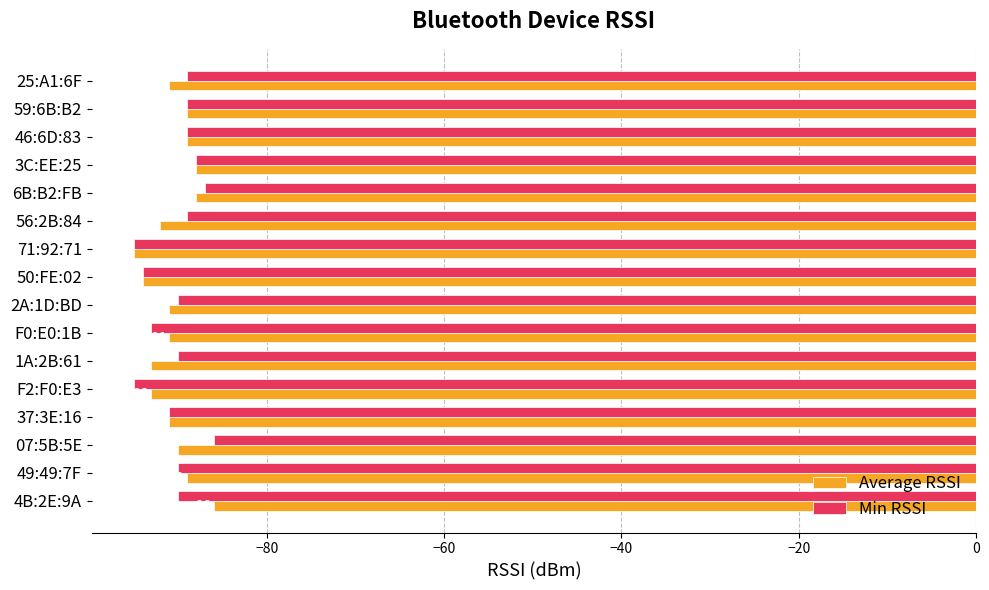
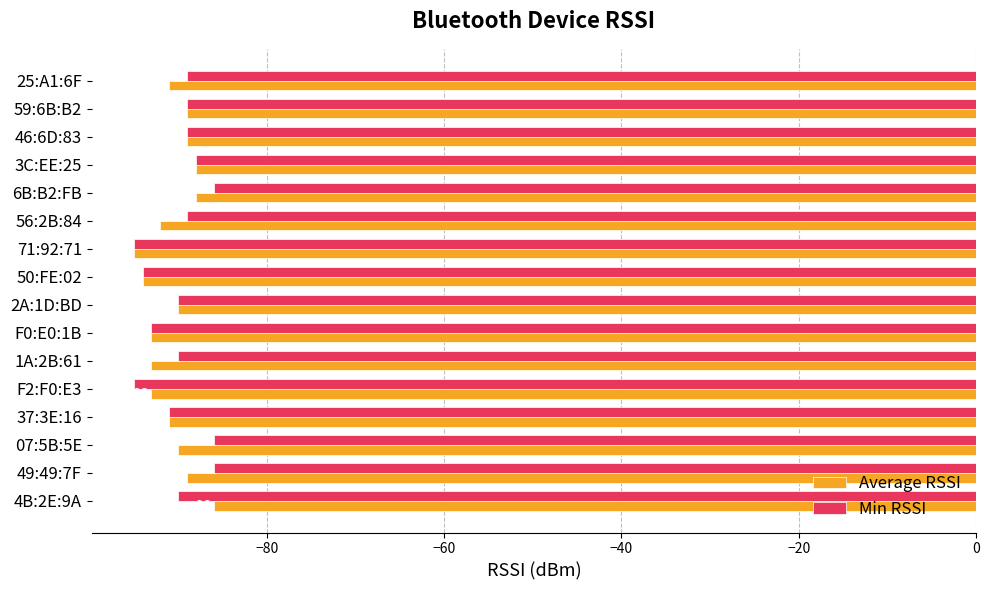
  {
    "Average RSSI": {
      "25:A1:6F": -91,
      "59:6B:B2": -89,
      "46:6D:83": -89,
      "3C:EE:25": -88,
      "6B:B2:FB": -88,
      "56:2B:84": -92,
      "71:92:71": -95,
      "50:FE:02": -94,
-     "2A:1D:BD": -91,
-     "F0:E0:1B": -91,
+     "2A:1D:BD": -90,
+     "F0:E0:1B": -93,
      "1A:2B:61": -93,
      "F2:F0:E3": -93,
      "37:3E:16": -91,
      "07:5B:5E": -90,
      "49:49:7F": -89,
      "4B:2E:9A": -86
    },
    "Min RSSI": {
      "25:A1:6F": -89,
      "59:6B:B2": -89,
      "46:6D:83": -89,
      "3C:EE:25": -88,
-     "6B:B2:FB": -87,
+     "6B:B2:FB": -86,
      "56:2B:84": -89,
      "71:92:71": -95,
      "50:FE:02": -94,
      "2A:1D:BD": -90,
      "F0:E0:1B": -93,
      "1A:2B:61": -90,
      "F2:F0:E3": -95,
      "37:3E:16": -91,
      "07:5B:5E": -86,
-     "49:49:7F": -90,
+     "49:49:7F": -86,
      "4B:2E:9A": -90
    }
  }
